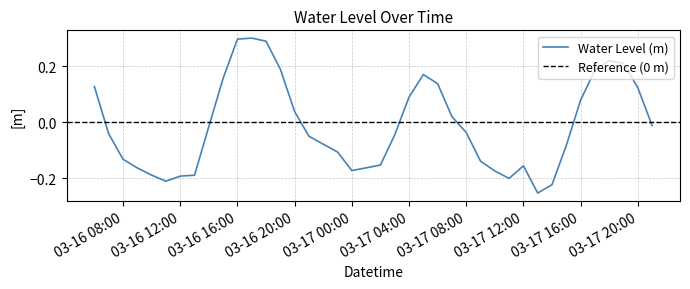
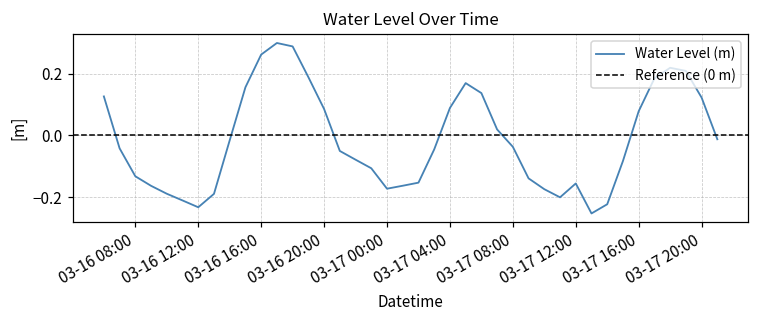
  {
    "03-16 08:00": -0.13,
-   "03-16 12:00": -0.19,
-   "03-16 16:00": 0.30,
-   "03-16 20:00": 0.04,
+   "03-16 12:00": -0.23,
+   "03-16 16:00": 0.26,
+   "03-16 20:00": 0.09,
    "03-17 00:00": -0.17,
    "03-17 04:00": 0.09,
    "03-17 08:00": -0.04,
    "03-17 12:00": -0.16,
    "03-17 16:00": 0.08,
    "03-17 20:00": 0.12
  }
